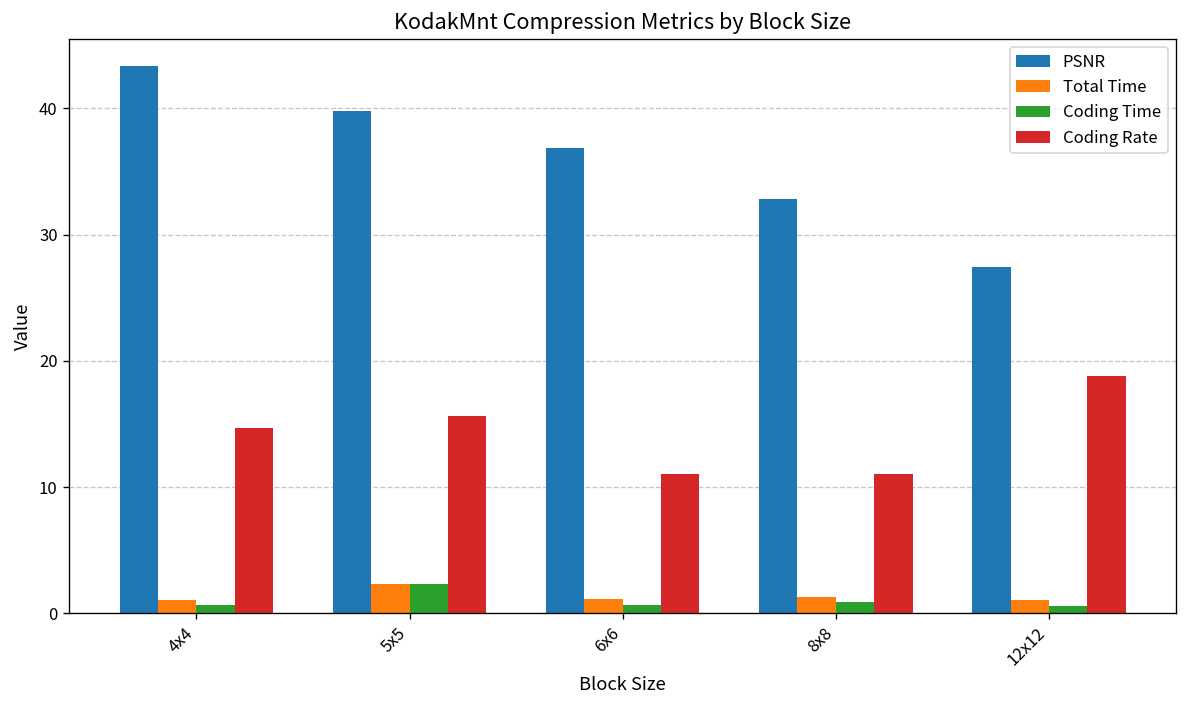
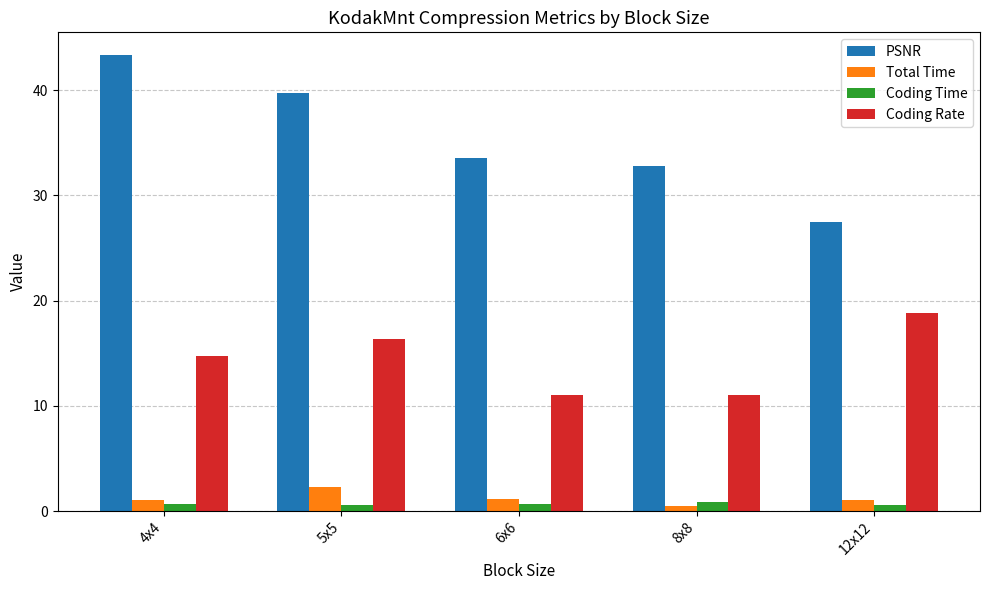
  {
    "PSNR": {
      "4x4": 43.3,
      "5x5": 39.8,
-     "6x6": 36.8,
+     "6x6": 33.5,
      "8x8": 32.8,
      "12x12": 27.5
    },
    "Total Time": {
      "4x4": 1.1,
      "5x5": 2.3,
      "6x6": 1.1,
-     "8x8": 1.3,
+     "8x8": 0.5,
      "12x12": 1.0
    },
    "Coding Time": {
      "4x4": 0.6,
-     "5x5": 2.3,
+     "5x5": 0.6,
      "6x6": 0.7,
      "8x8": 0.9,
      "12x12": 0.6
    },
    "Coding Rate": {
      "4x4": 14.7,
-     "5x5": 15.6,
+     "5x5": 16.4,
      "6x6": 11.1,
      "8x8": 11.0,
      "12x12": 18.8
    }
  }
